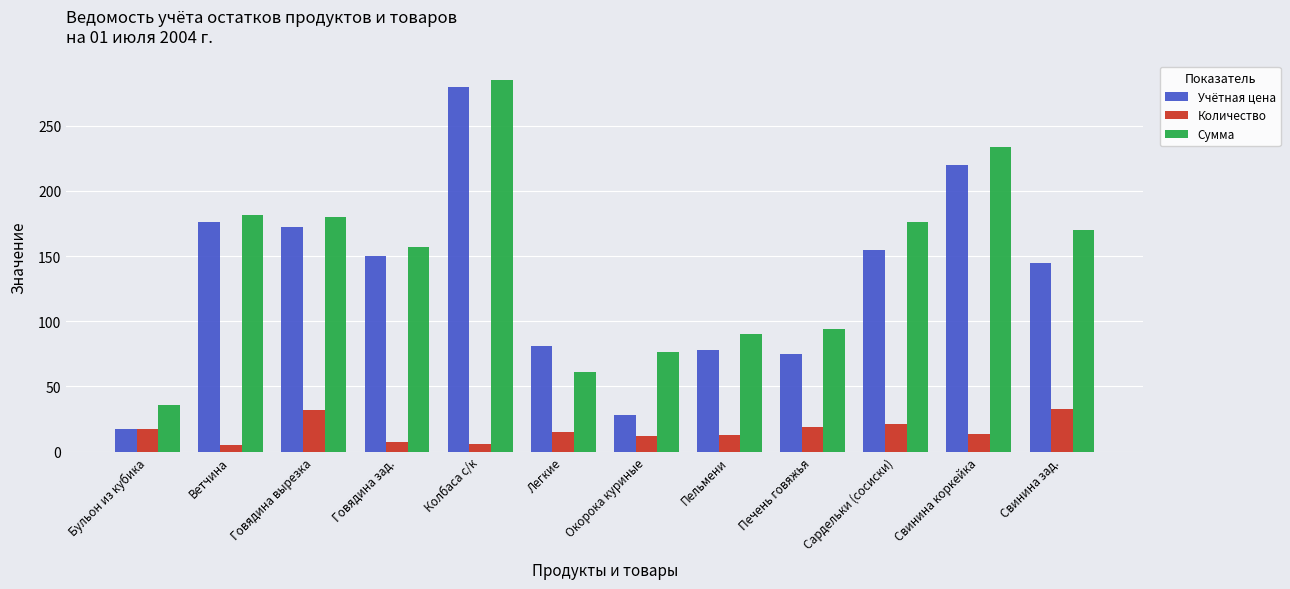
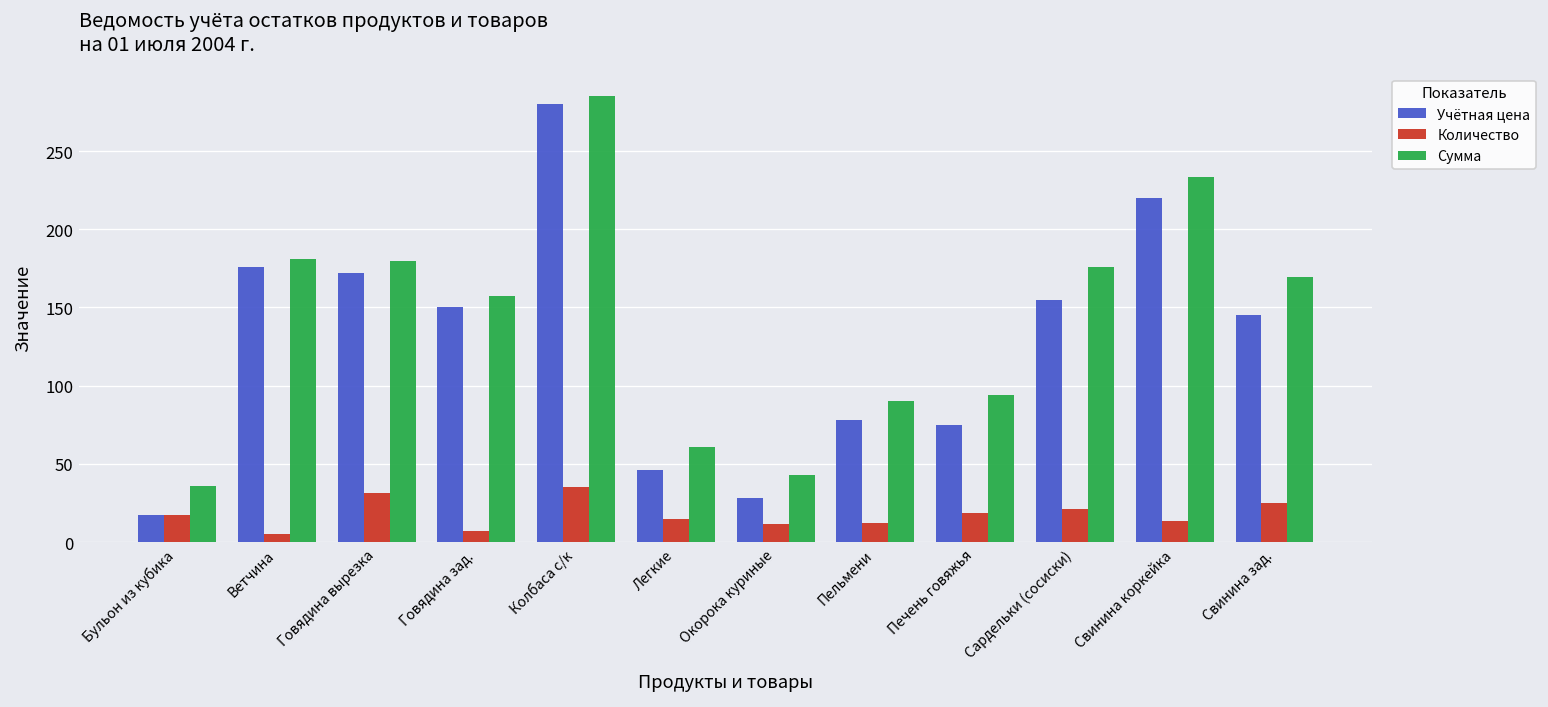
  {
    "Учётная цена": {
      "Бульон из кубика": 17,
      "Ветчина": 176,
      "Говядина вырезка": 172,
      "Говядина зад.": 150,
      "Колбаса с/к": 280,
-     "Легкие": 81,
+     "Легкие": 46,
      "Окорока куриные": 28,
      "Пельмени": 78,
      "Печень говяжья": 75,
      "Сардельки (сосиски)": 155,
      "Свинина коркейка": 220,
      "Свинина зад.": 145
    },
    "Количество": {
      "Бульон из кубика": 17,
      "Ветчина": 5,
      "Говядина вырезка": 32,
      "Говядина зад.": 7,
-     "Колбаса с/к": 5,
+     "Колбаса с/к": 35,
      "Легкие": 15,
      "Окорока куриные": 12,
      "Пельмени": 12,
      "Печень говяжья": 19,
      "Сардельки (сосиски)": 21,
      "Свинина коркейка": 13,
-     "Свинина зад.": 33
+     "Свинина зад.": 25
    },
    "Сумма": {
      "Бульон из кубика": 36,
      "Ветчина": 181,
      "Говядина вырезка": 180,
      "Говядина зад.": 157,
      "Колбаса с/к": 285,
      "Легкие": 61,
-     "Окорока куриные": 77,
+     "Окорока куриные": 43,
      "Пельмени": 90,
      "Печень говяжья": 94,
      "Сардельки (сосиски)": 176,
      "Свинина коркейка": 233,
      "Свинина зад.": 170
    }
  }
